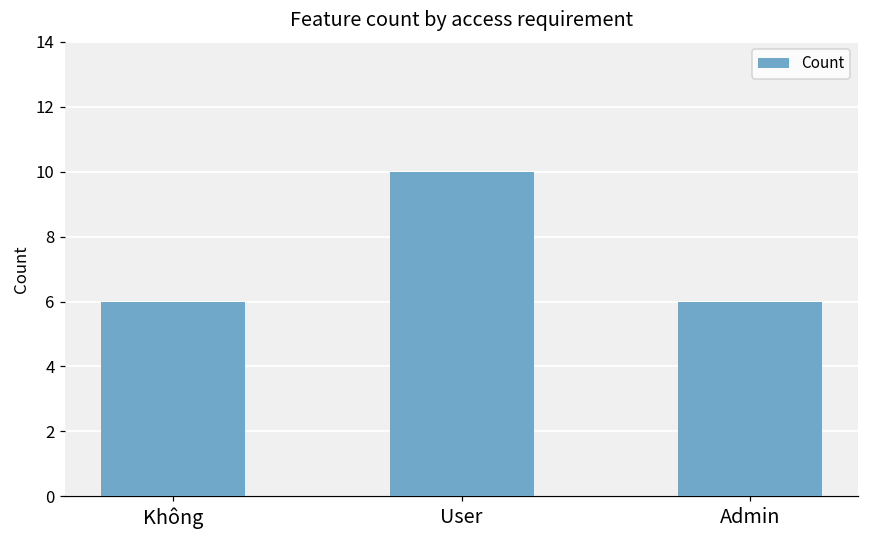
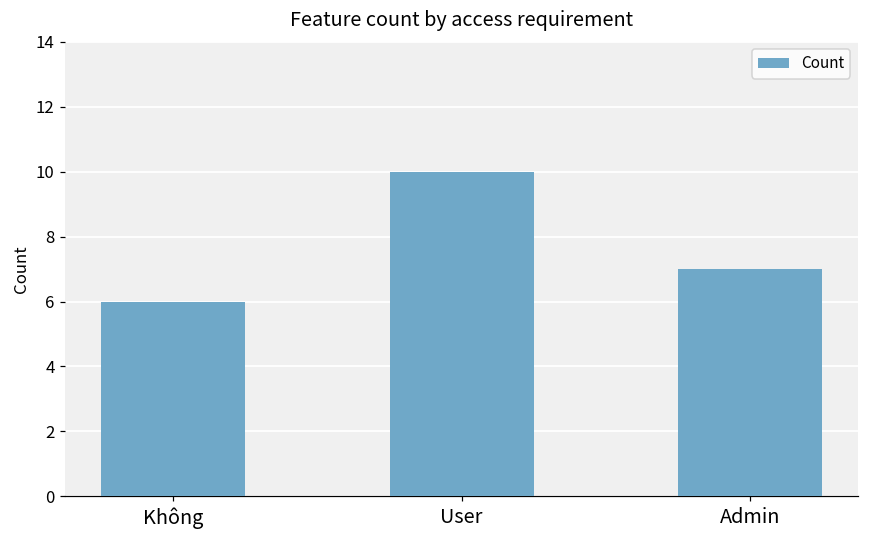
  {
    "Không": 6,
    "User": 10,
-   "Admin": 6
+   "Admin": 7
  }
